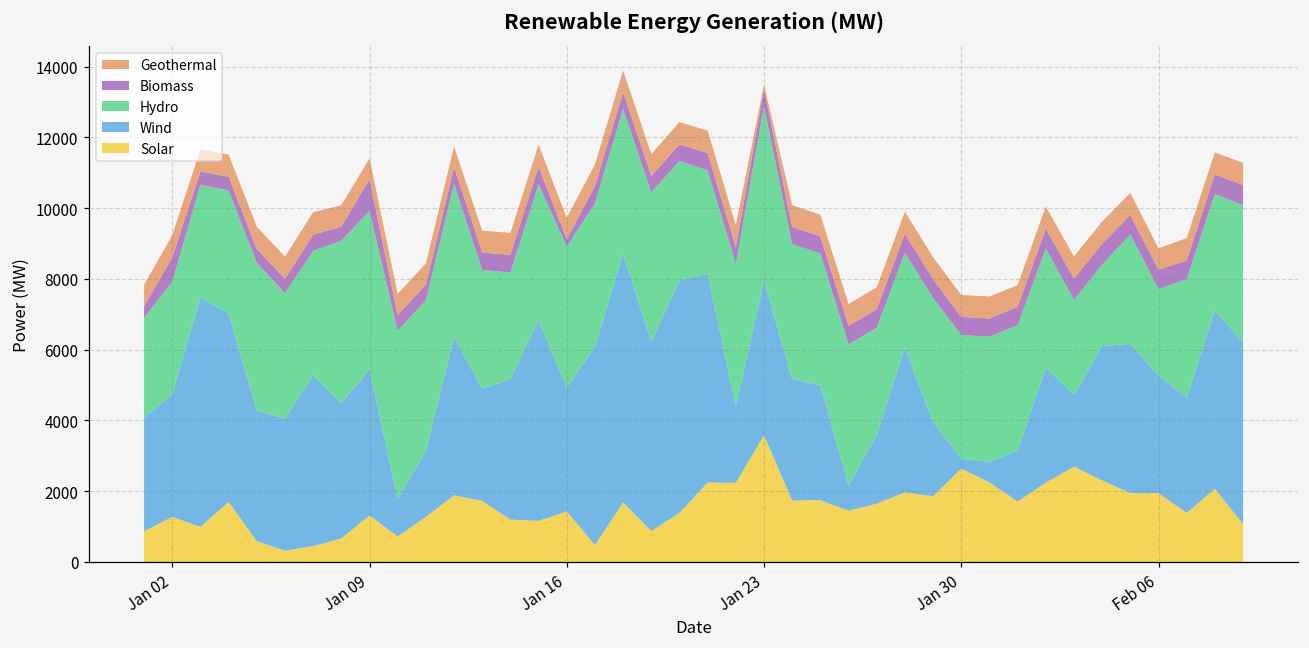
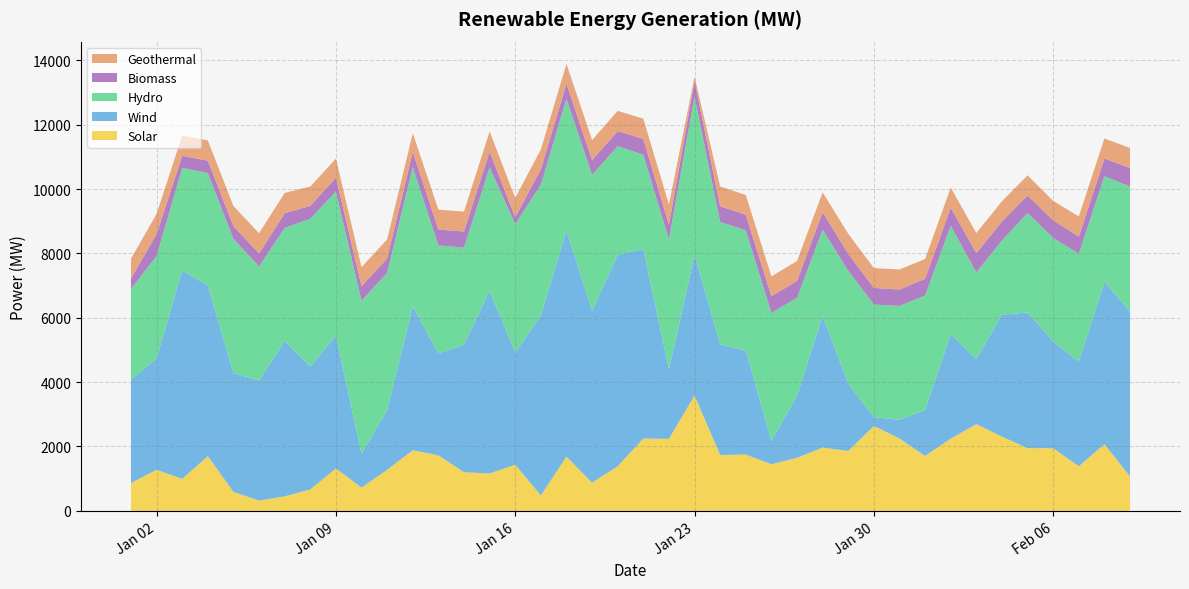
  {
    "Solar": {
      "Jan 02": 1300,
      "Jan 09": 1300,
      "Jan 16": 1400,
      "Jan 23": 3600,
      "Jan 30": 2600,
      "Feb 06": 1900
    },
    "Wind": {
      "Jan 02": 3500,
      "Jan 09": 4100,
      "Jan 16": 3500,
      "Jan 23": 4400,
      "Jan 30": 300,
      "Feb 06": 3300
    },
    "Hydro": {
      "Jan 02": 3200,
      "Jan 09": 4500,
      "Jan 16": 4000,
      "Jan 23": 4900,
      "Jan 30": 3500,
-     "Feb 06": 2400
+     "Feb 06": 3200
    },
    "Biomass": {
      "Jan 02": 700,
-     "Jan 09": 900,
+     "Jan 09": 400,
      "Jan 16": 200,
      "Jan 23": 500,
      "Jan 30": 500,
      "Feb 06": 500
    },
    "Geothermal": {
      "Jan 02": 600,
      "Jan 09": 600,
      "Jan 16": 600,
      "Jan 23": 100,
      "Jan 30": 600,
      "Feb 06": 600
    }
  }
